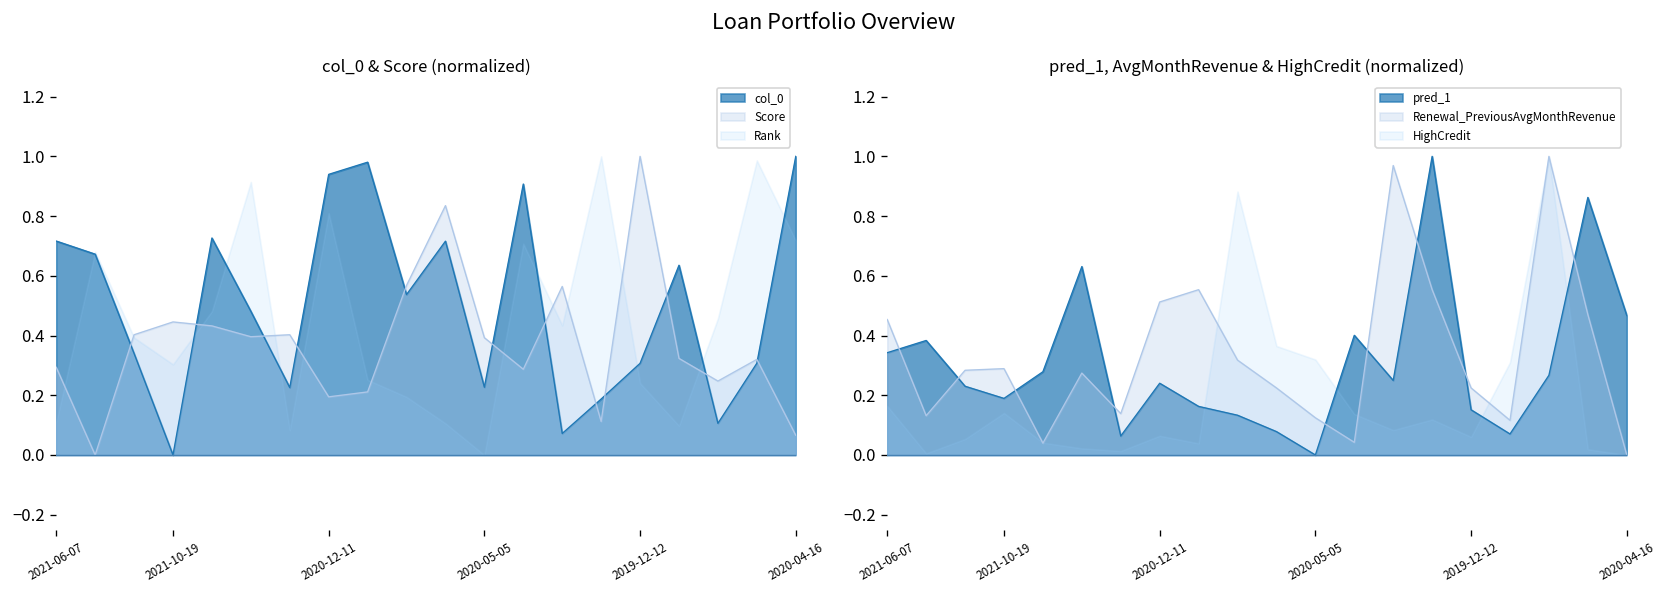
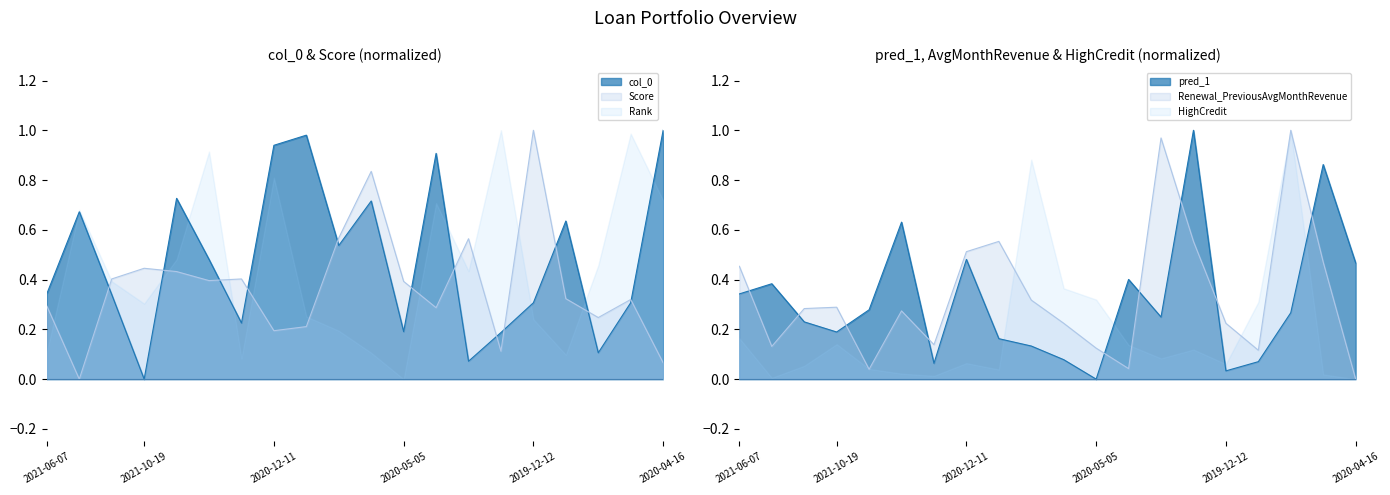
  {
    "col_0 & Score (normalized)": {
      "col_0": {
-       "2021-06-07": 0.72,
+       "2021-06-07": 0.34,
        "2021-10-19": 0.00,
        "2020-12-11": 0.94,
-       "2020-05-05": 0.23,
+       "2020-05-05": 0.19,
        "2019-12-12": 0.31,
        "2020-04-16": 1.00
      }
    },
    "pred_1, AvgMonthRevenue & HighCredit (normalized)": {
      "pred_1": {
        "2021-06-07": 0.34,
        "2021-10-19": 0.19,
-       "2020-12-11": 0.24,
+       "2020-12-11": 0.48,
        "2020-05-05": 0.00,
-       "2019-12-12": 0.15,
+       "2019-12-12": 0.03,
        "2020-04-16": 0.47
      }
    }
  }
